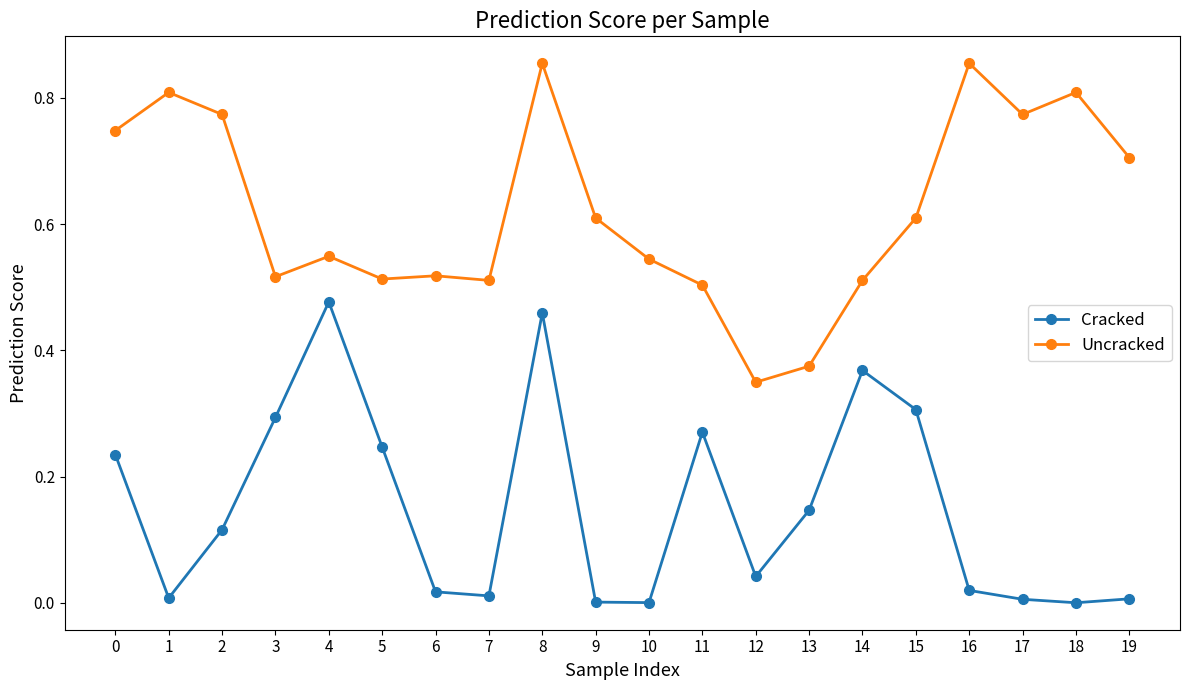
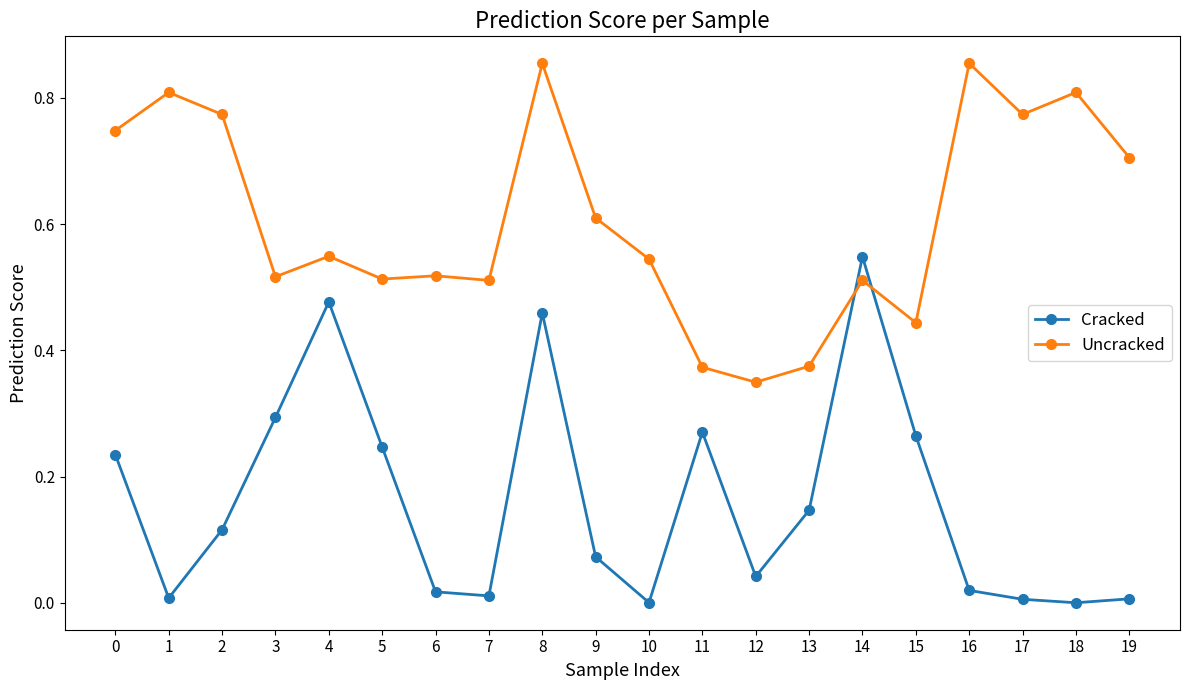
  {
    "Cracked": {
      "0": 0.23,
      "1": 0.01,
      "2": 0.12,
      "3": 0.29,
      "4": 0.48,
      "5": 0.25,
      "6": 0.02,
      "7": 0.01,
      "8": 0.46,
-     "9": 0.00,
+     "9": 0.07,
      "10": 0.00,
      "11": 0.27,
      "12": 0.04,
      "13": 0.15,
-     "14": 0.37,
-     "15": 0.31,
+     "14": 0.55,
+     "15": 0.26,
      "16": 0.02,
      "17": 0.01,
      "18": 0.00,
      "19": 0.01
    },
    "Uncracked": {
      "0": 0.75,
      "1": 0.81,
      "2": 0.77,
      "3": 0.52,
      "4": 0.55,
      "5": 0.51,
      "6": 0.52,
      "7": 0.51,
      "8": 0.85,
      "9": 0.61,
      "10": 0.54,
-     "11": 0.50,
+     "11": 0.37,
      "12": 0.35,
      "13": 0.37,
      "14": 0.51,
-     "15": 0.61,
+     "15": 0.44,
      "16": 0.85,
      "17": 0.77,
      "18": 0.81,
      "19": 0.71
    }
  }
